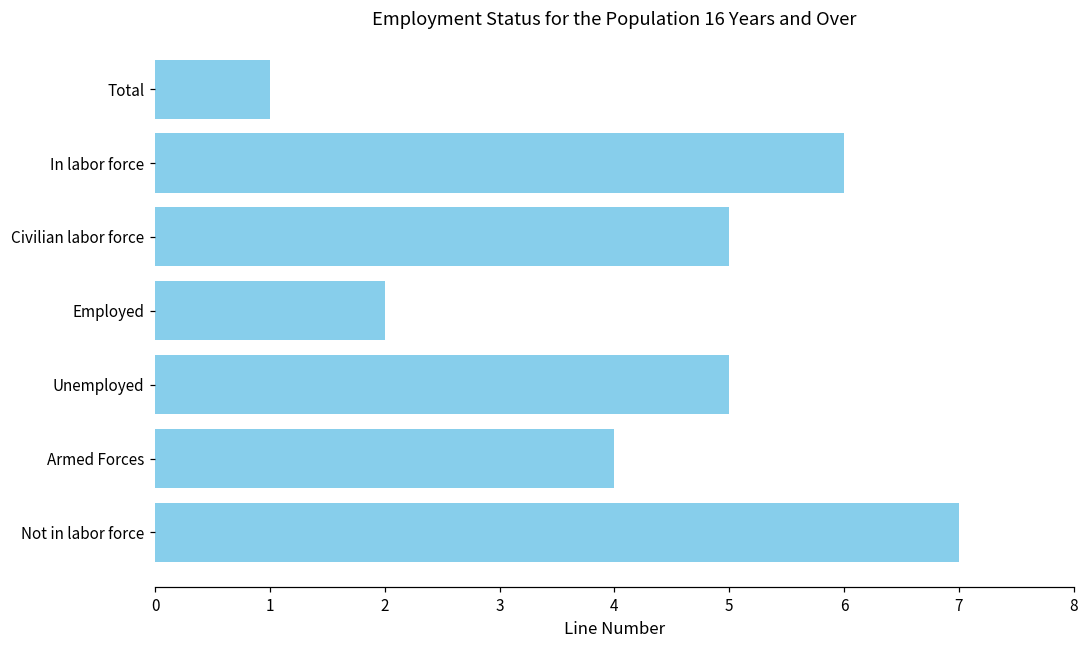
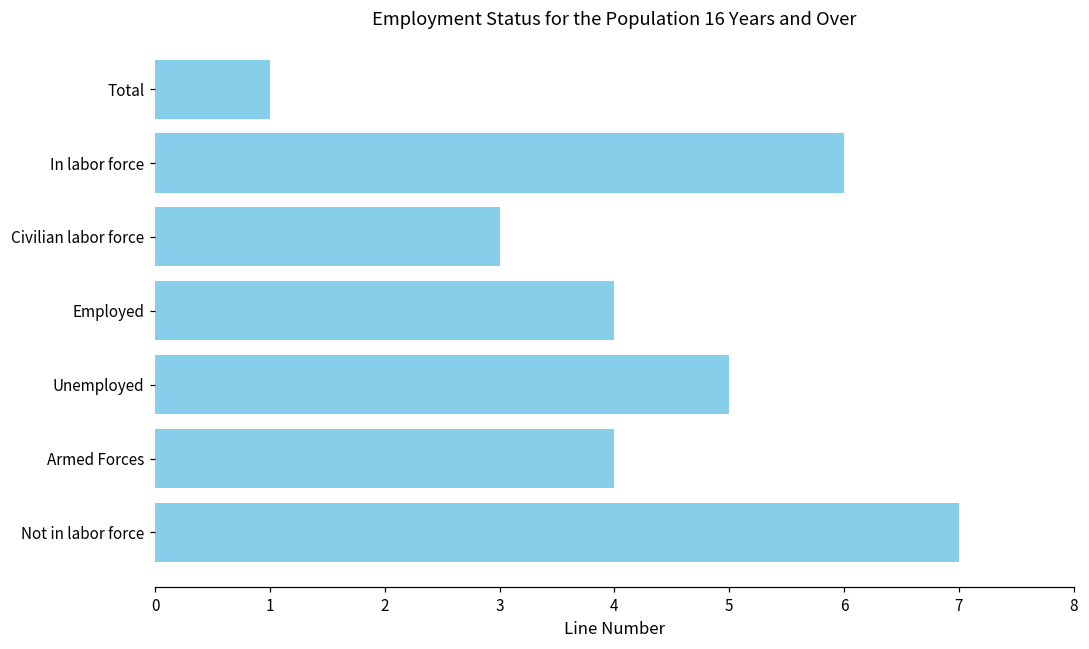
  {
    "Total": 1,
    "In labor force": 6,
-   "Civilian labor force": 5,
-   "Employed": 2,
+   "Civilian labor force": 3,
+   "Employed": 4,
    "Unemployed": 5,
    "Armed Forces": 4,
    "Not in labor force": 7
  }
